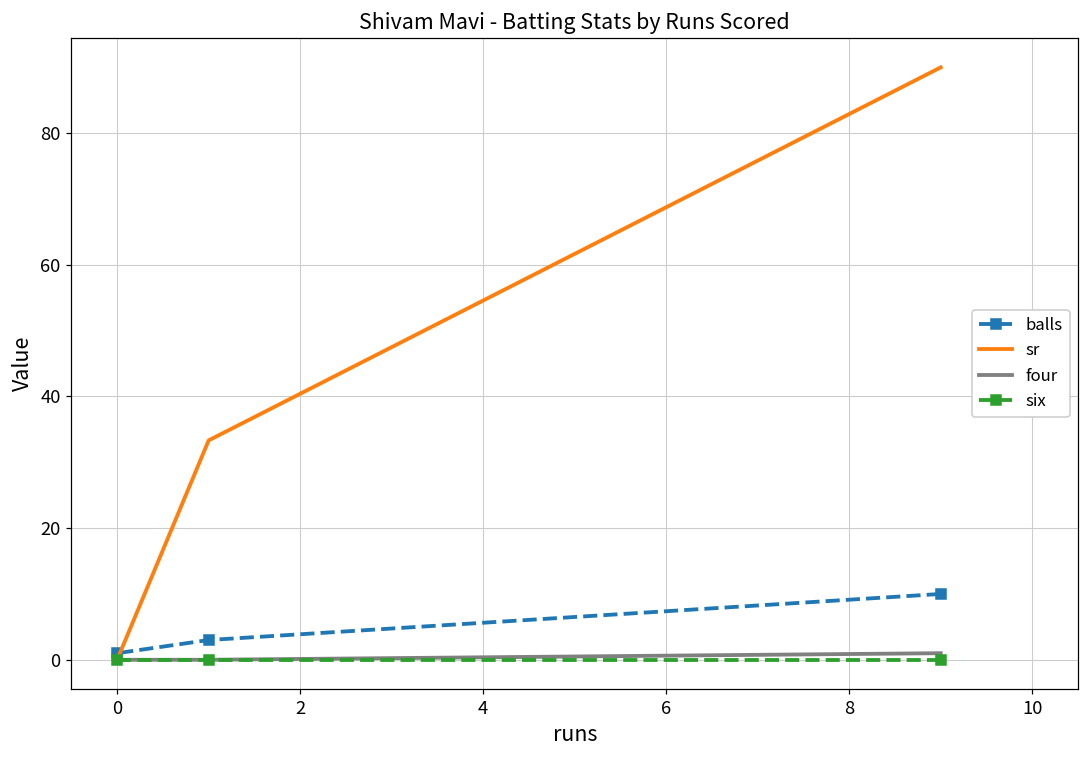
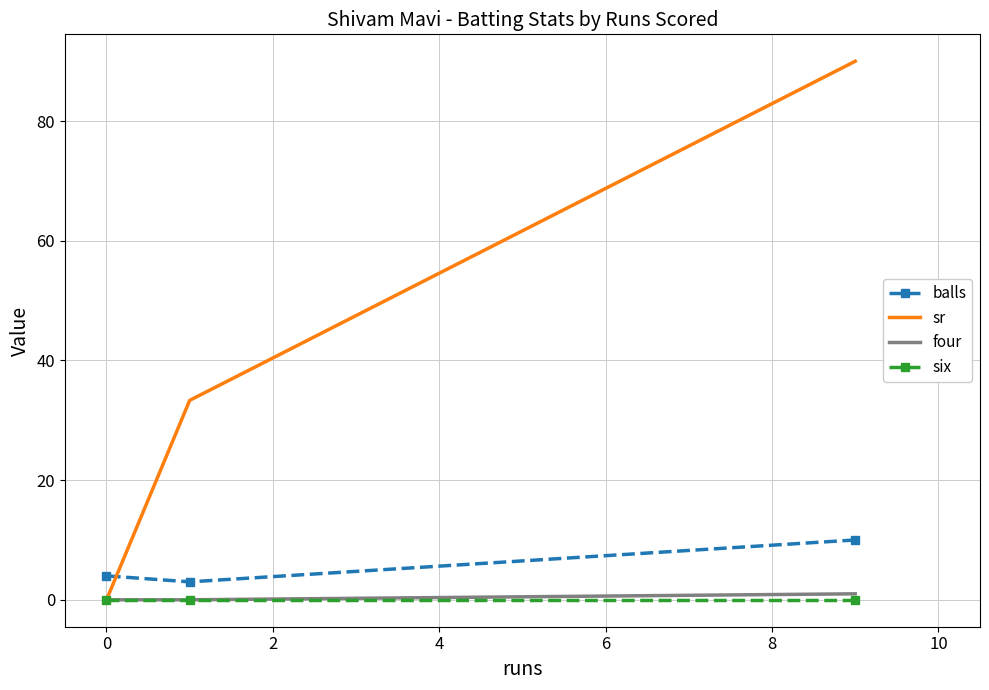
  {
    "balls": {
-     "0": 1
+     "0": 4
    }
  }
